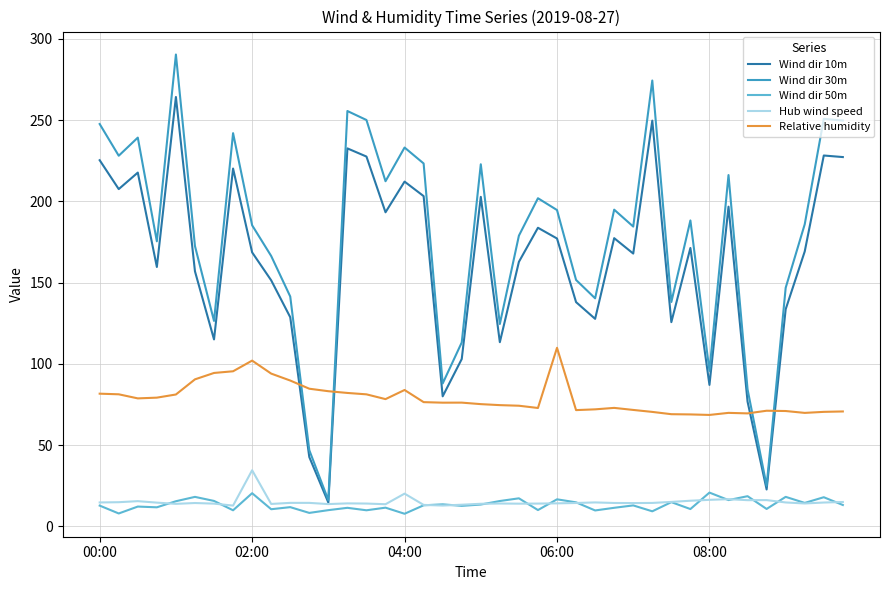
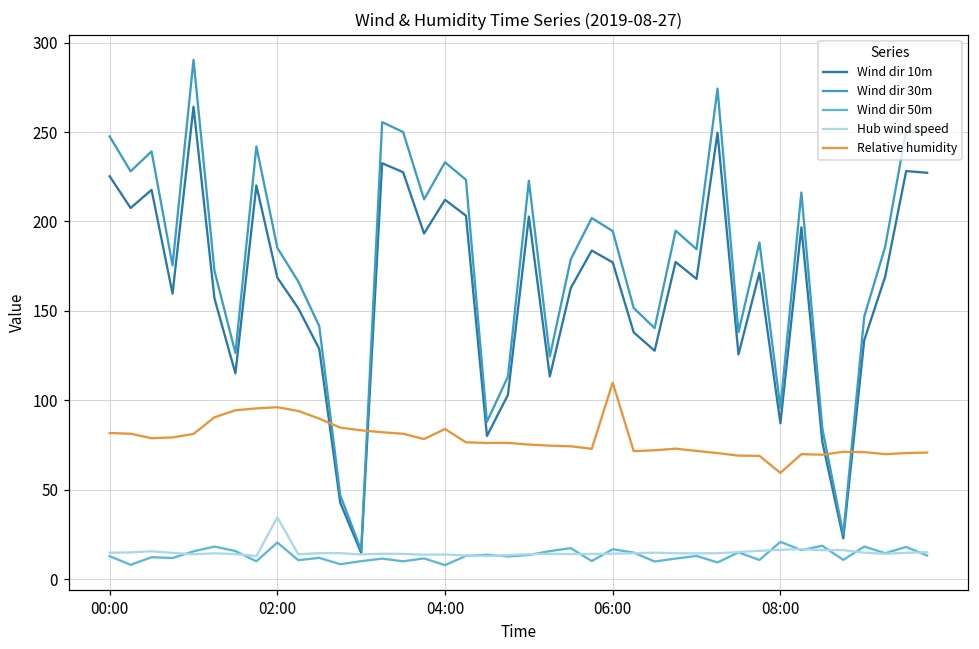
  {
    "Hub wind speed": {
      "00:00": 15,
      "02:00": 35,
-     "04:00": 20,
+     "04:00": 14,
      "06:00": 14,
      "08:00": 16
    },
    "Relative humidity": {
      "00:00": 82,
-     "02:00": 102,
+     "02:00": 96,
      "04:00": 84,
      "06:00": 110,
-     "08:00": 69
+     "08:00": 59
    }
  }
